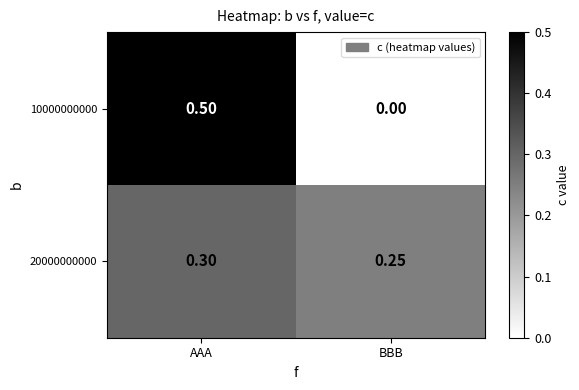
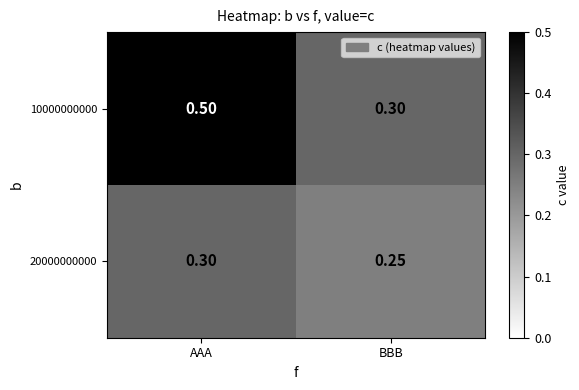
  {
    "10000000000": {
      "AAA": 0.50,
-     "BBB": 0.00
+     "BBB": 0.30
    },
    "20000000000": {
      "AAA": 0.30,
      "BBB": 0.25
    }
  }
